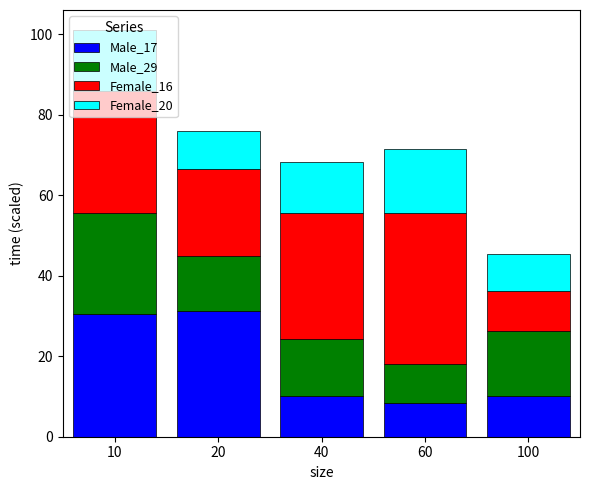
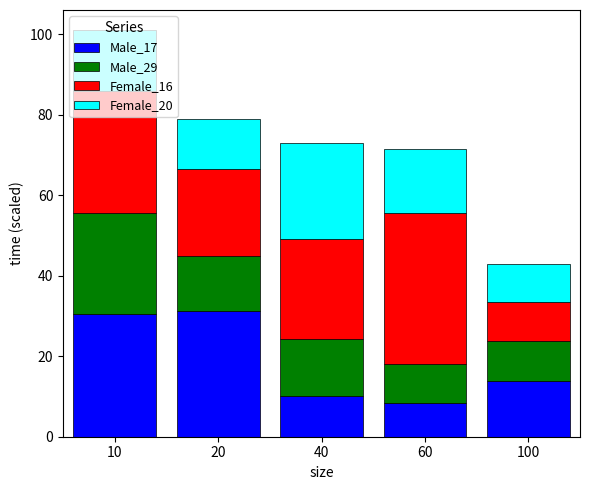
  {
    "Male_17": {
      "10": 31,
      "20": 31,
      "40": 10,
      "60": 8,
-     "100": 10
+     "100": 14
    },
    "Male_29": {
      "10": 25,
      "20": 14,
      "40": 14,
      "60": 10,
-     "100": 16
+     "100": 10
    },
    "Female_16": {
      "20": 22,
-     "40": 32,
+     "40": 25,
      "60": 38,
      "100": 10
    },
    "Female_20": {
-     "20": 9,
-     "40": 13,
+     "20": 12,
+     "40": 24,
      "60": 16,
      "100": 9
    }
  }
